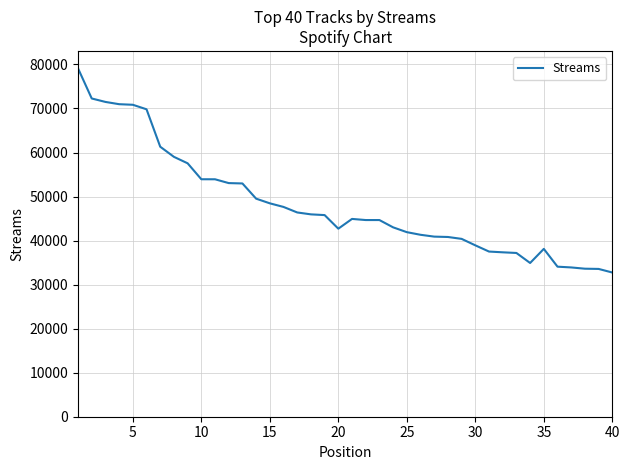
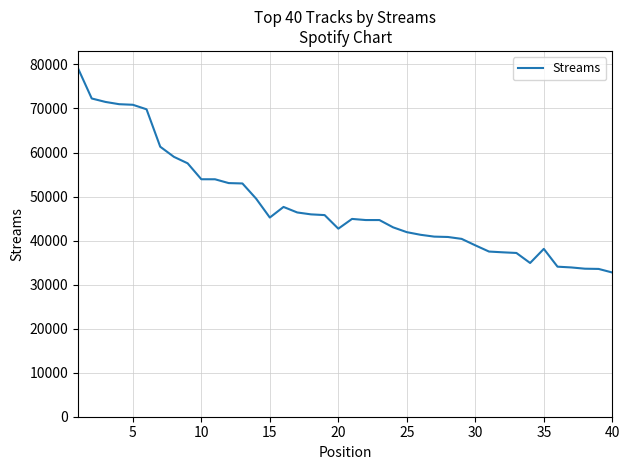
  {
    "5": 71000,
    "10": 54000,
-   "15": 48000,
+   "15": 45000,
    "20": 43000,
    "25": 42000,
    "30": 39000,
    "35": 38000,
    "40": 33000
  }
